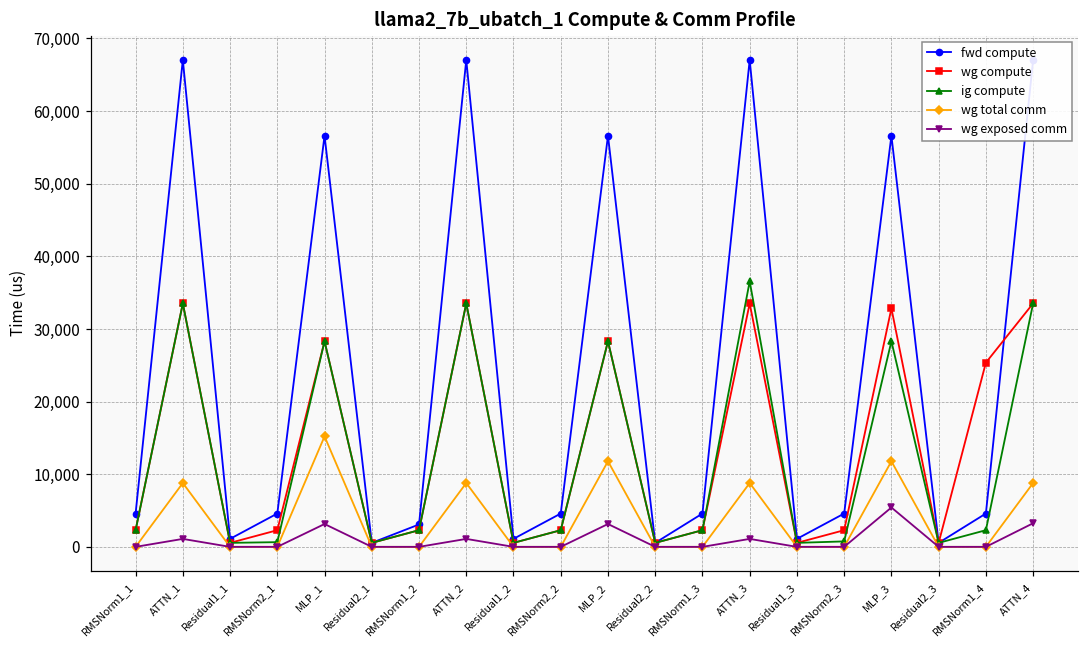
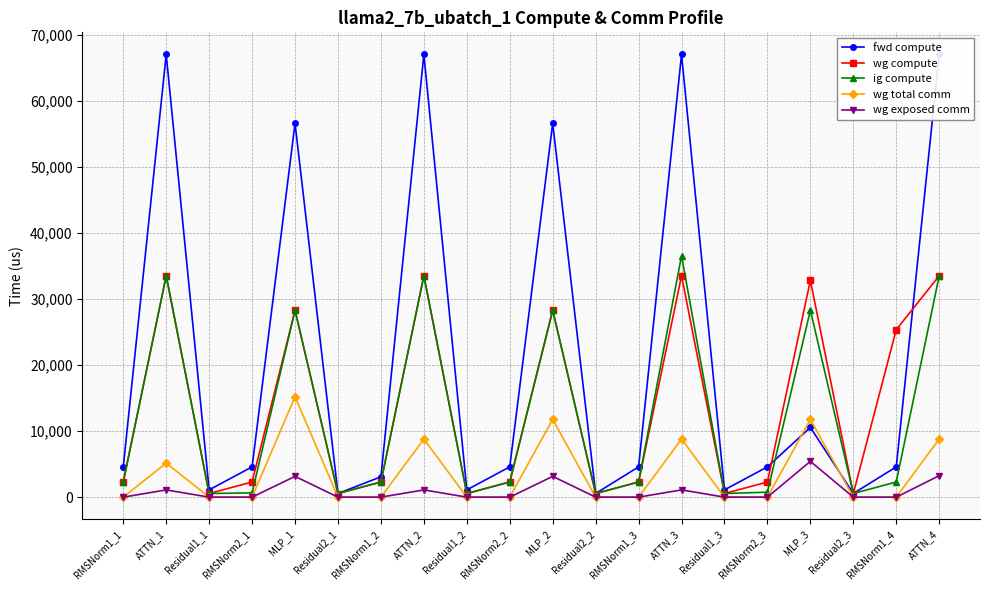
  {
    "fwd compute": {
      "RMSNorm1_1": "5,000",
      "ATTN_1": "67,000",
      "Residual1_1": "1,000",
      "RMSNorm2_1": "5,000",
      "MLP_1": "57,000",
      "RMSNorm1_2": "3,000",
      "ATTN_2": "67,000",
      "Residual1_2": "1,000",
      "RMSNorm2_2": "5,000",
      "MLP_2": "57,000",
      "RMSNorm1_3": "5,000",
      "ATTN_3": "67,000",
      "Residual1_3": "1,000",
      "RMSNorm2_3": "5,000",
-     "MLP_3": "57,000",
+     "MLP_3": "11,000",
      "RMSNorm1_4": "5,000"
    },
    "wg compute": {
      "RMSNorm2_1": "2,000",
      "ATTN_3": "34,000",
      "RMSNorm2_3": "2,000",
      "MLP_3": "33,000",
      "RMSNorm1_4": "25,000"
    },
    "ig compute": {
      "RMSNorm2_1": "1,000",
      "ATTN_3": "37,000",
      "RMSNorm2_3": "1,000",
      "MLP_3": "28,000",
      "RMSNorm1_4": "2,000"
    },
    "wg total comm": {
-     "ATTN_1": "9,000",
+     "ATTN_1": "5,000",
      "MLP_1": "15,000",
      "ATTN_2": "9,000",
      "MLP_2": "12,000",
      "ATTN_3": "9,000",
      "MLP_3": "12,000",
      "ATTN_4": "9,000"
    },
    "wg exposed comm": {
      "ATTN_1": "1,000",
      "MLP_1": "3,000",
      "ATTN_2": "1,000",
      "MLP_2": "3,000",
      "ATTN_3": "1,000",
      "MLP_3": "5,000",
      "ATTN_4": "3,000"
    }
  }
